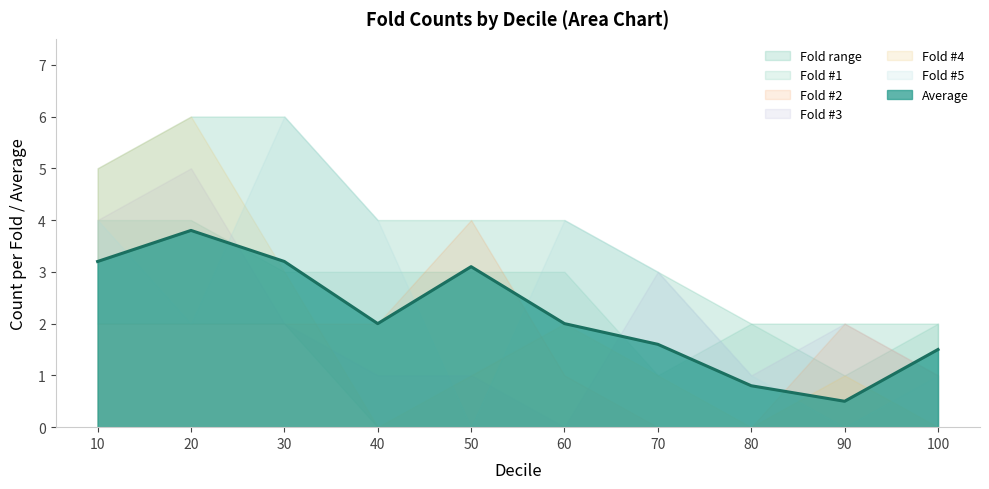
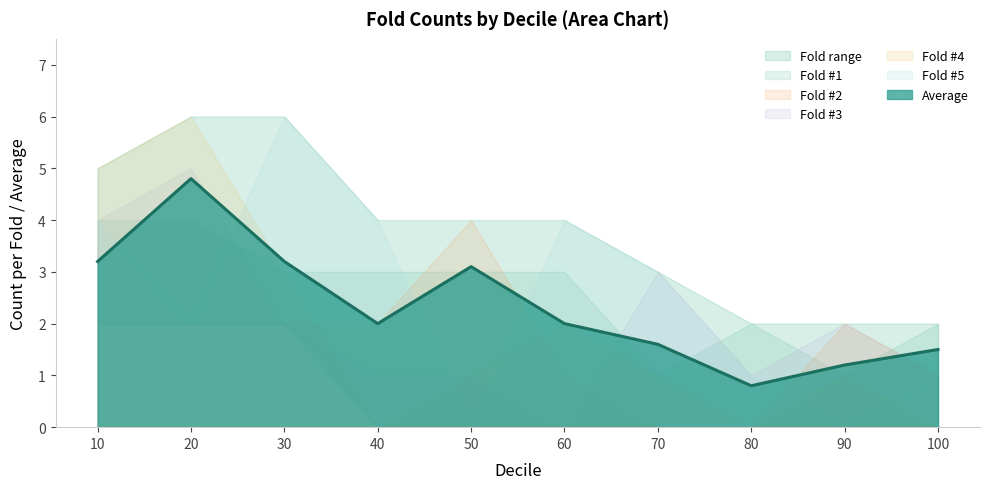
  {
    "Average": {
      "10": 3.2,
-     "20": 3.8,
+     "20": 4.8,
      "30": 3.2,
      "50": 3.1,
      "70": 1.6,
      "80": 0.8,
-     "90": 0.5,
+     "90": 1.2,
      "100": 1.5
    }
  }
